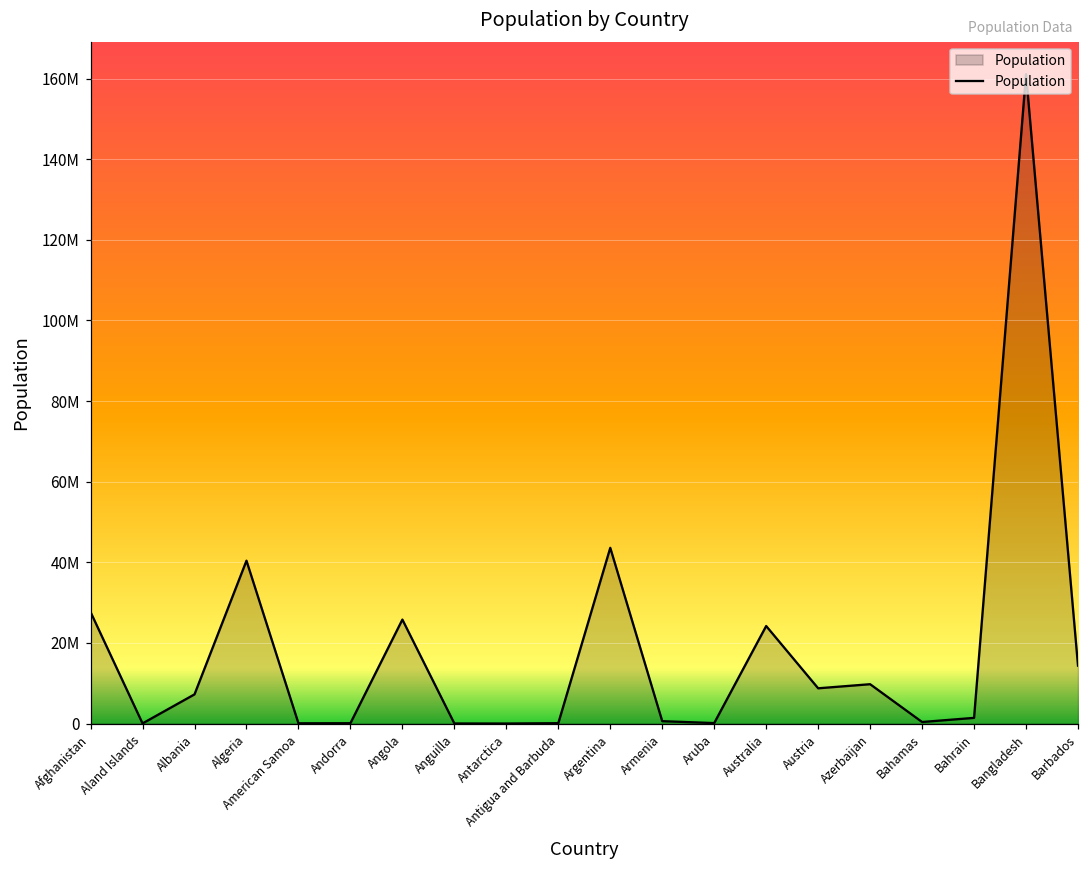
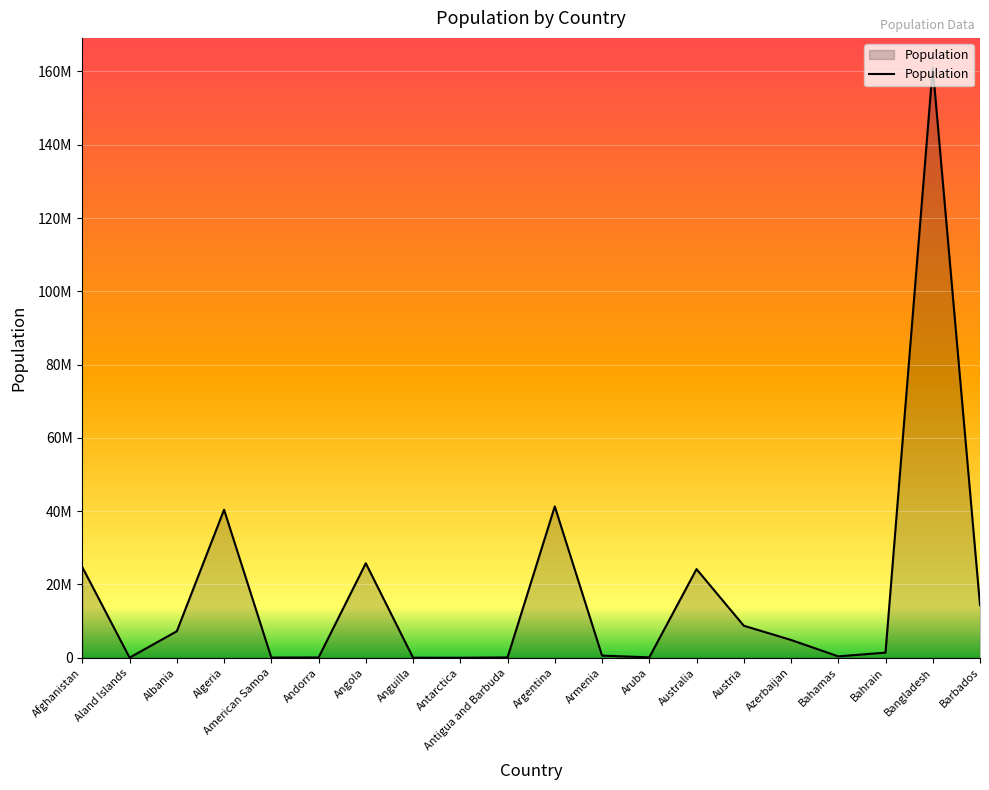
  {
-   "Afghanistan": 28000000,
+   "Afghanistan": 25000000,
    "Aland Islands": 0,
    "Albania": 7000000,
    "Algeria": 40000000,
    "American Samoa": 0,
    "Andorra": 0,
    "Angola": 26000000,
    "Anguilla": 0,
    "Antarctica": 0,
    "Antigua and Barbuda": 0,
-   "Argentina": 44000000,
+   "Argentina": 41000000,
    "Armenia": 1000000,
    "Aruba": 0,
    "Australia": 24000000,
    "Austria": 9000000,
-   "Azerbaijan": 10000000,
+   "Azerbaijan": 5000000,
    "Bahamas": 0,
    "Bahrain": 1000000,
    "Barbados": 14000000
  }
